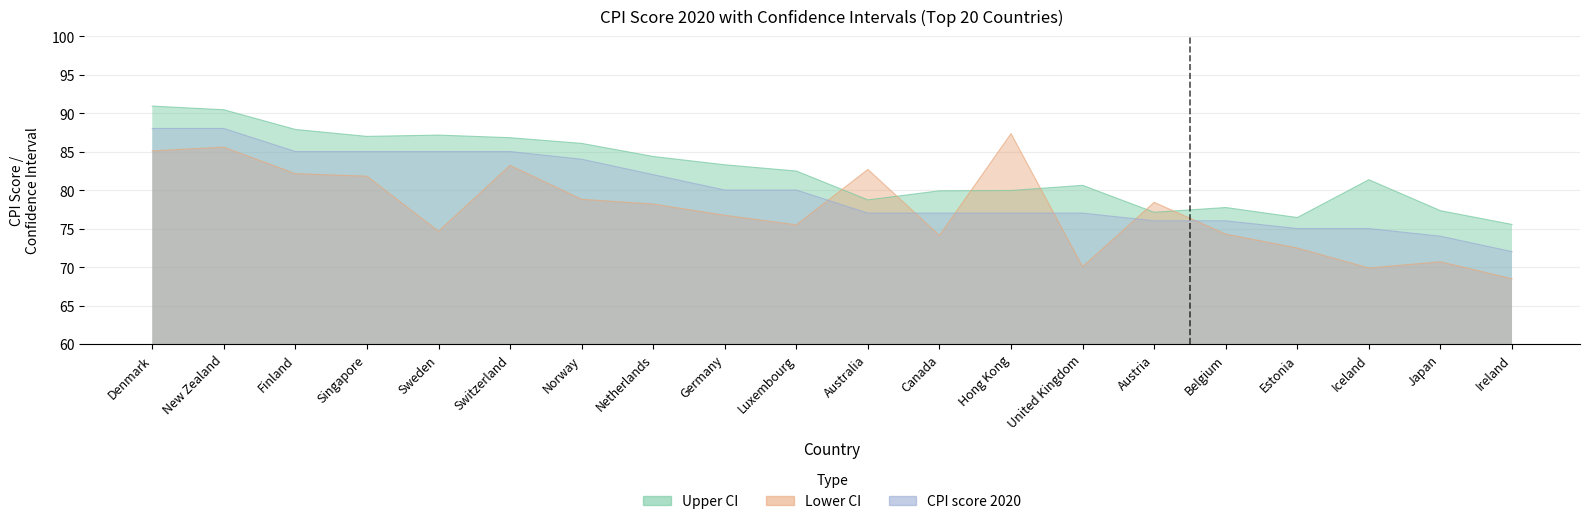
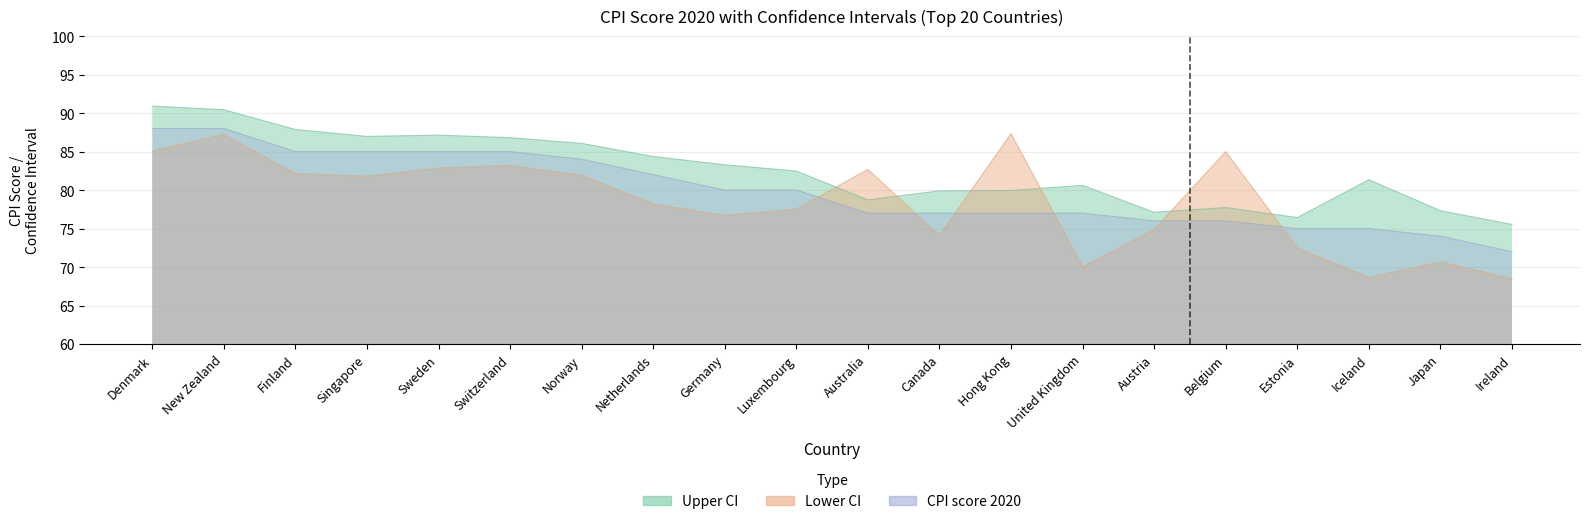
  {
    "Lower CI": {
      "Denmark": 85,
-     "New Zealand": 86,
+     "New Zealand": 87,
      "Finland": 82,
      "Singapore": 82,
-     "Sweden": 75,
+     "Sweden": 83,
      "Switzerland": 83,
-     "Norway": 79,
+     "Norway": 82,
      "Netherlands": 78,
      "Germany": 77,
-     "Luxembourg": 75,
+     "Luxembourg": 78,
      "Australia": 83,
      "Canada": 74,
      "Hong Kong": 87,
      "United Kingdom": 70,
-     "Austria": 78,
-     "Belgium": 74,
+     "Austria": 75,
+     "Belgium": 85,
      "Estonia": 72,
-     "Iceland": 70,
+     "Iceland": 69,
      "Japan": 71,
      "Ireland": 68
    }
  }
